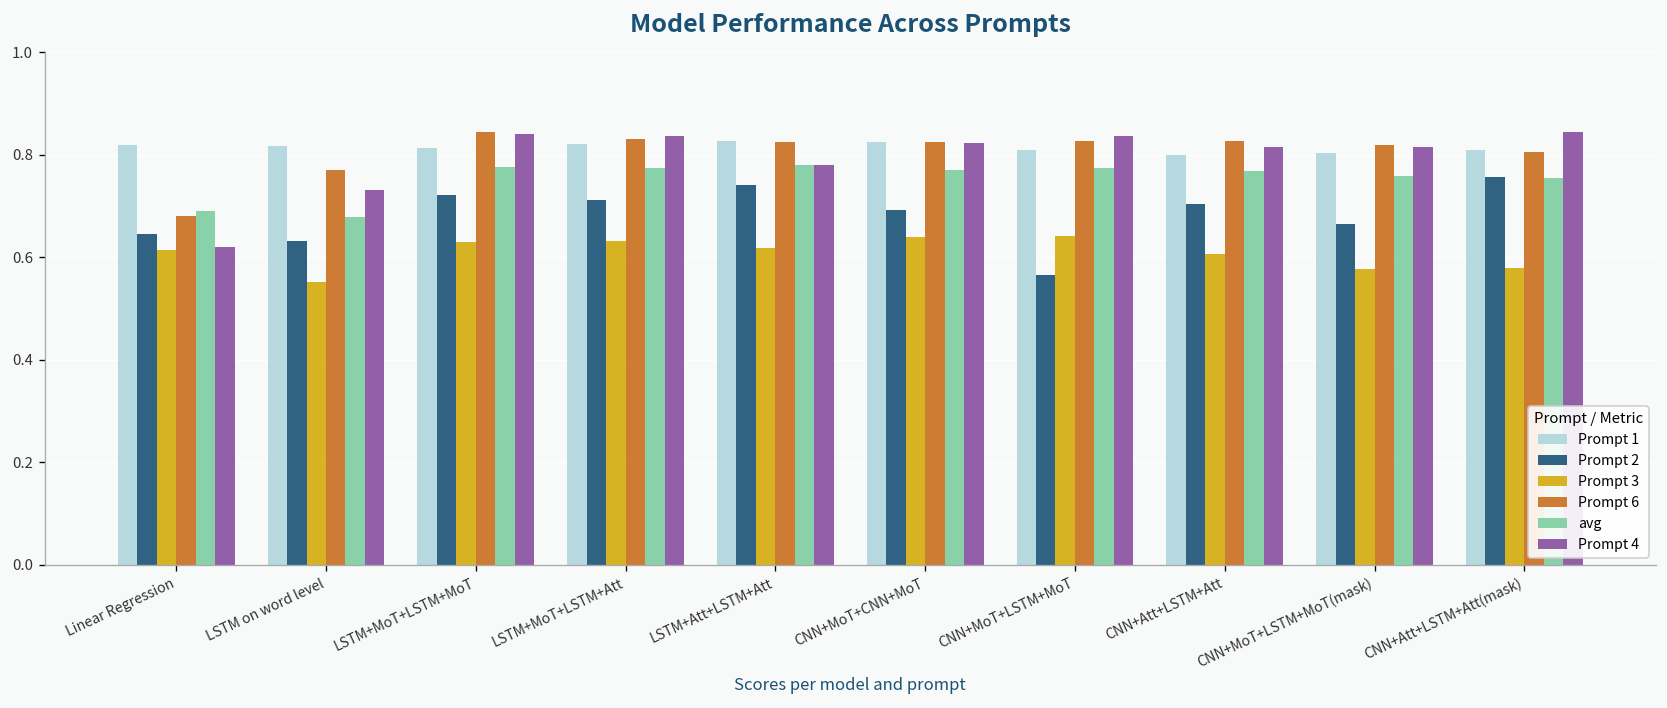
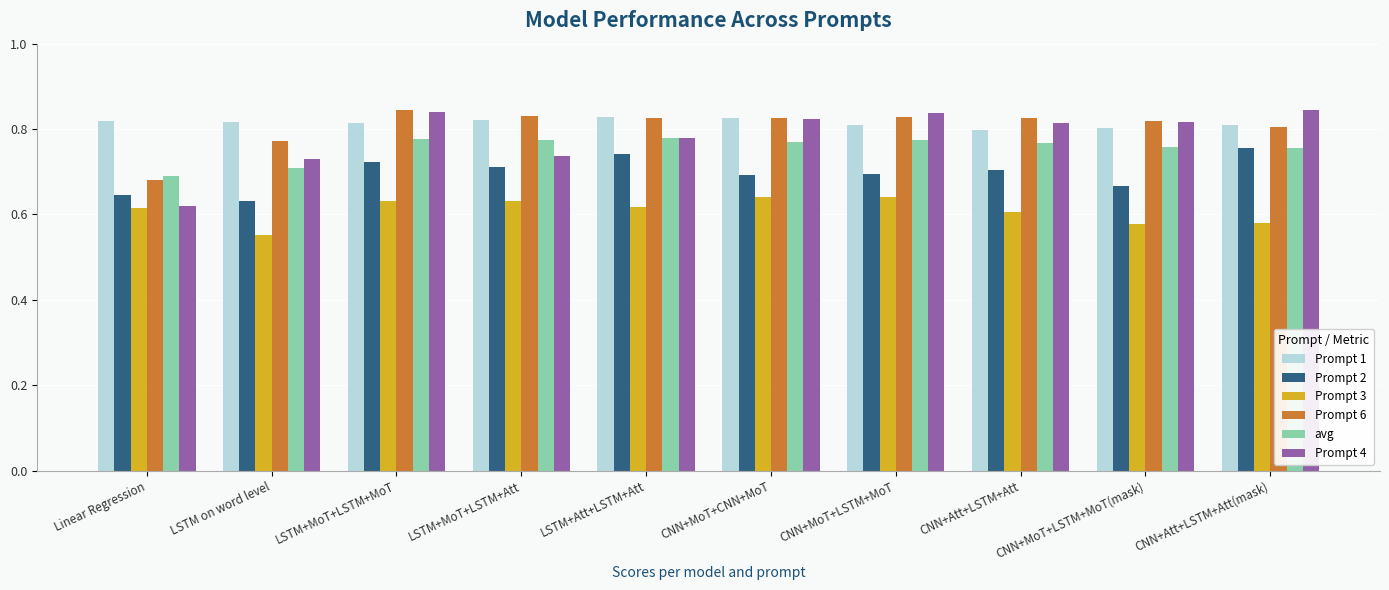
  {
    "Prompt 1": {
      "Linear Regression": 0.82,
      "LSTM on word level": 0.82,
      "LSTM+MoT+LSTM+MoT": 0.81,
      "LSTM+MoT+LSTM+Att": 0.82,
      "LSTM+Att+LSTM+Att": 0.83,
      "CNN+MoT+CNN+MoT": 0.83,
      "CNN+MoT+LSTM+MoT": 0.81,
      "CNN+Att+LSTM+Att": 0.80,
      "CNN+MoT+LSTM+MoT(mask)": 0.80,
      "CNN+Att+LSTM+Att(mask)": 0.81
    },
    "Prompt 2": {
      "Linear Regression": 0.65,
      "LSTM on word level": 0.63,
      "LSTM+MoT+LSTM+MoT": 0.72,
      "LSTM+MoT+LSTM+Att": 0.71,
      "LSTM+Att+LSTM+Att": 0.74,
      "CNN+MoT+CNN+MoT": 0.69,
-     "CNN+MoT+LSTM+MoT": 0.57,
+     "CNN+MoT+LSTM+MoT": 0.69,
      "CNN+Att+LSTM+Att": 0.70,
      "CNN+MoT+LSTM+MoT(mask)": 0.67,
      "CNN+Att+LSTM+Att(mask)": 0.76
    },
    "Prompt 3": {
      "Linear Regression": 0.62,
      "LSTM on word level": 0.55,
      "LSTM+MoT+LSTM+MoT": 0.63,
      "LSTM+MoT+LSTM+Att": 0.63,
      "LSTM+Att+LSTM+Att": 0.62,
      "CNN+MoT+CNN+MoT": 0.64,
      "CNN+MoT+LSTM+MoT": 0.64,
      "CNN+Att+LSTM+Att": 0.61,
      "CNN+MoT+LSTM+MoT(mask)": 0.58,
      "CNN+Att+LSTM+Att(mask)": 0.58
    },
    "Prompt 6": {
      "Linear Regression": 0.68,
      "LSTM on word level": 0.77,
      "LSTM+MoT+LSTM+MoT": 0.84,
      "LSTM+MoT+LSTM+Att": 0.83,
      "LSTM+Att+LSTM+Att": 0.83,
      "CNN+MoT+CNN+MoT": 0.83,
      "CNN+MoT+LSTM+MoT": 0.83,
      "CNN+Att+LSTM+Att": 0.83,
      "CNN+MoT+LSTM+MoT(mask)": 0.82,
      "CNN+Att+LSTM+Att(mask)": 0.81
    },
    "avg": {
      "Linear Regression": 0.69,
-     "LSTM on word level": 0.68,
+     "LSTM on word level": 0.71,
      "LSTM+MoT+LSTM+MoT": 0.78,
      "LSTM+MoT+LSTM+Att": 0.78,
      "LSTM+Att+LSTM+Att": 0.78,
      "CNN+MoT+CNN+MoT": 0.77,
      "CNN+MoT+LSTM+MoT": 0.78,
      "CNN+Att+LSTM+Att": 0.77,
      "CNN+MoT+LSTM+MoT(mask)": 0.76,
      "CNN+Att+LSTM+Att(mask)": 0.76
    },
    "Prompt 4": {
      "Linear Regression": 0.62,
      "LSTM on word level": 0.73,
      "LSTM+MoT+LSTM+MoT": 0.84,
-     "LSTM+MoT+LSTM+Att": 0.84,
+     "LSTM+MoT+LSTM+Att": 0.74,
      "LSTM+Att+LSTM+Att": 0.78,
      "CNN+MoT+CNN+MoT": 0.82,
      "CNN+MoT+LSTM+MoT": 0.84,
      "CNN+Att+LSTM+Att": 0.82,
      "CNN+MoT+LSTM+MoT(mask)": 0.82,
      "CNN+Att+LSTM+Att(mask)": 0.85
    }
  }
